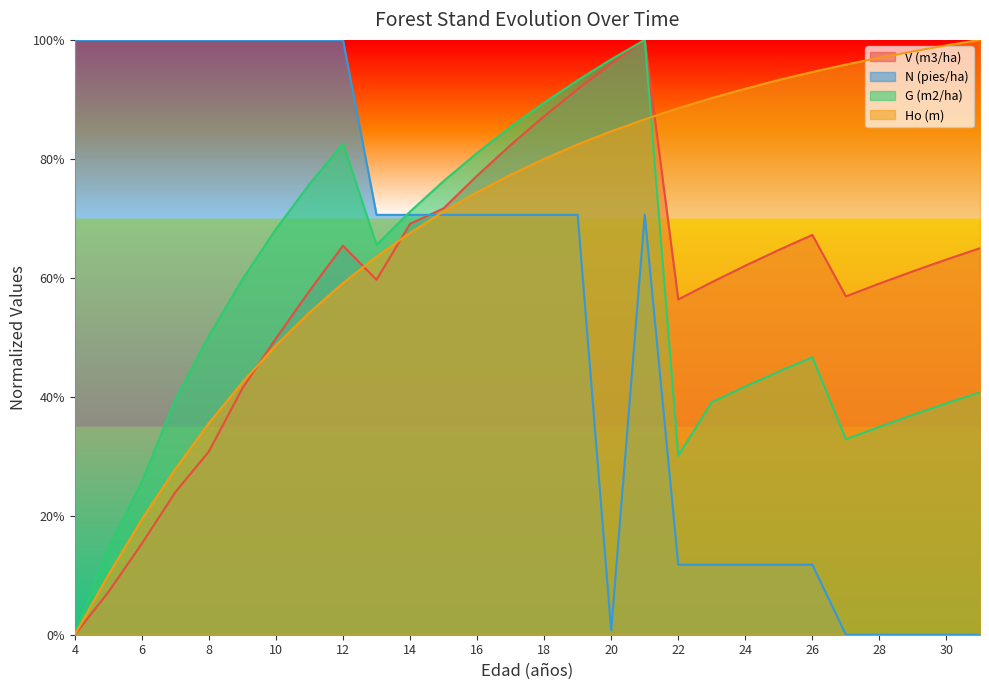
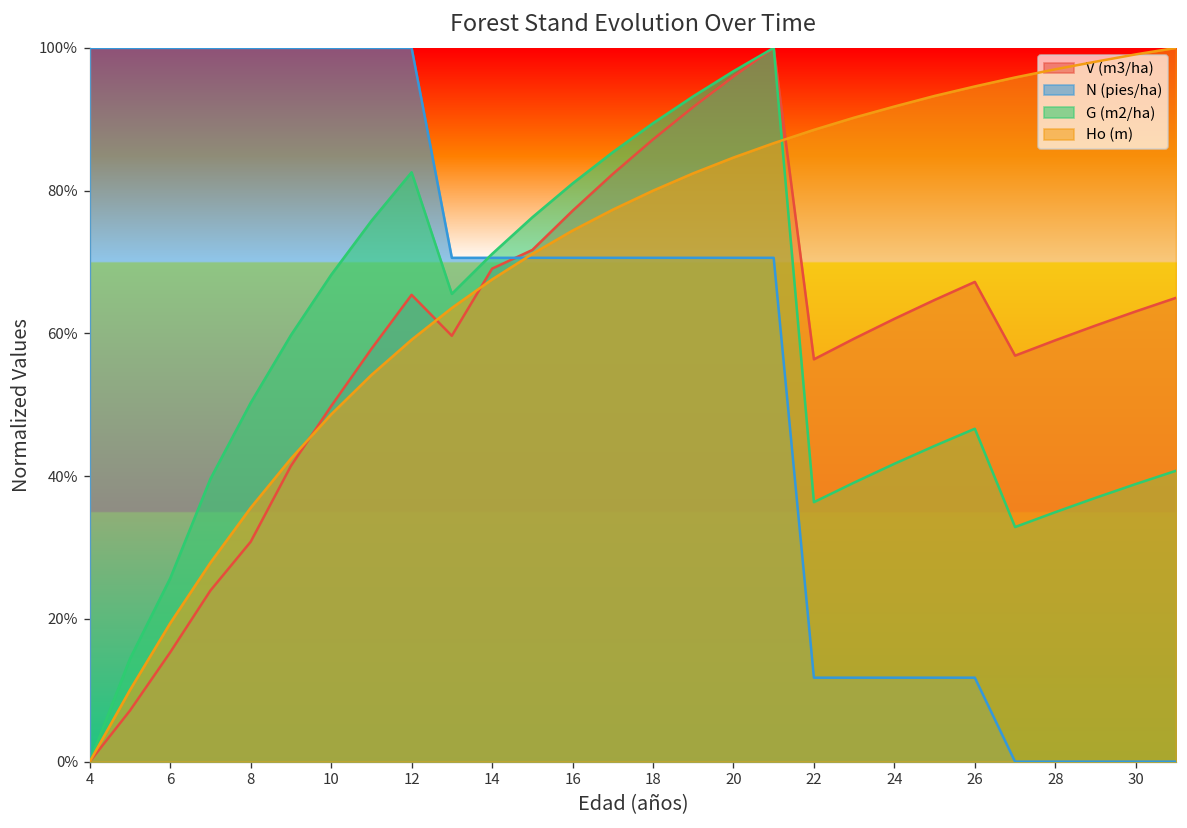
  {
    "V (m3/ha)": {
      "6": "15%",
      "8": "31%",
      "10": "50%",
      "12": "65%",
      "14": "69%",
      "16": "77%",
      "18": "87%",
      "20": "96%",
      "22": "56%",
      "24": "62%",
      "26": "67%",
      "28": "59%",
      "30": "63%"
    },
    "N (pies/ha)": {
      "4": "100%",
      "6": "100%",
      "8": "100%",
      "10": "100%",
      "12": "100%",
      "14": "71%",
      "16": "71%",
      "18": "71%",
-     "20": "1%",
+     "20": "71%",
      "22": "12%",
      "24": "12%",
      "26": "12%",
      "28": "0%",
      "30": "0%"
    },
    "G (m2/ha)": {
      "6": "26%",
      "8": "50%",
      "10": "68%",
      "12": "83%",
      "14": "71%",
      "16": "81%",
      "18": "89%",
      "20": "97%",
-     "22": "30%",
+     "22": "36%",
      "24": "42%",
      "26": "47%",
      "28": "35%",
      "30": "39%"
    },
    "Ho (m)": {
      "6": "19%",
      "8": "36%",
      "10": "49%",
      "12": "59%",
      "14": "68%",
      "16": "74%",
      "18": "80%",
      "20": "85%",
      "22": "89%",
      "24": "92%",
      "26": "95%",
      "30": "99%"
    }
  }
